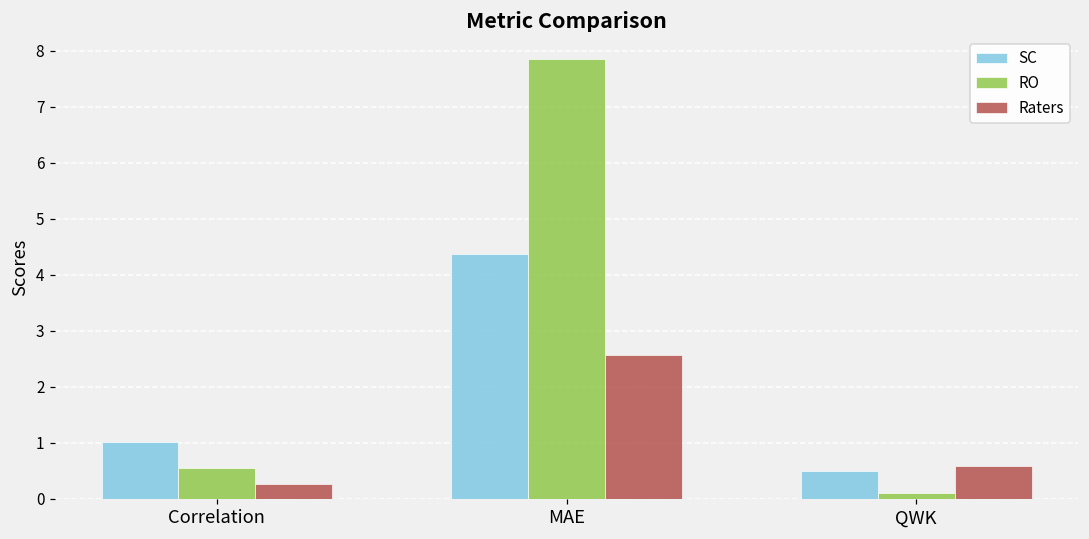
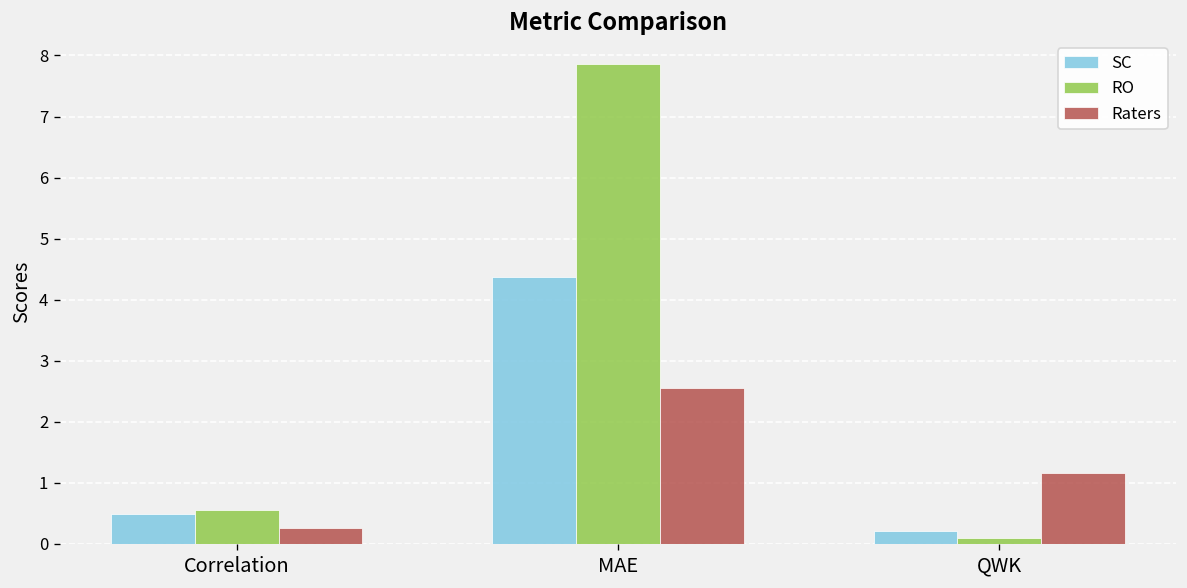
  {
    "SC": {
-     "Correlation": 1.0,
+     "Correlation": 0.5,
      "MAE": 4.4,
-     "QWK": 0.5
+     "QWK": 0.2
    },
    "RO": {
      "Correlation": 0.6,
      "MAE": 7.9,
      "QWK": 0.1
    },
    "Raters": {
      "Correlation": 0.3,
      "MAE": 2.6,
-     "QWK": 0.6
+     "QWK": 1.2
    }
  }
